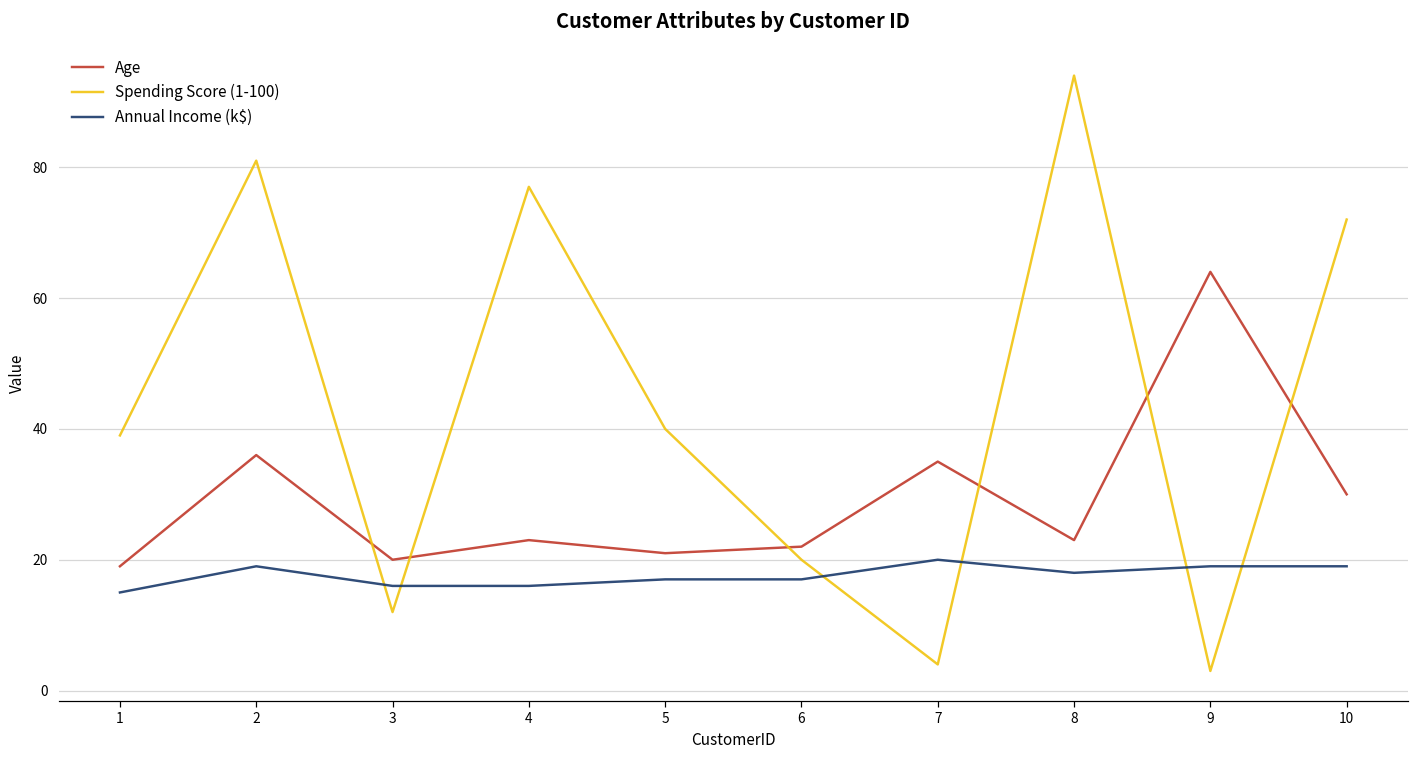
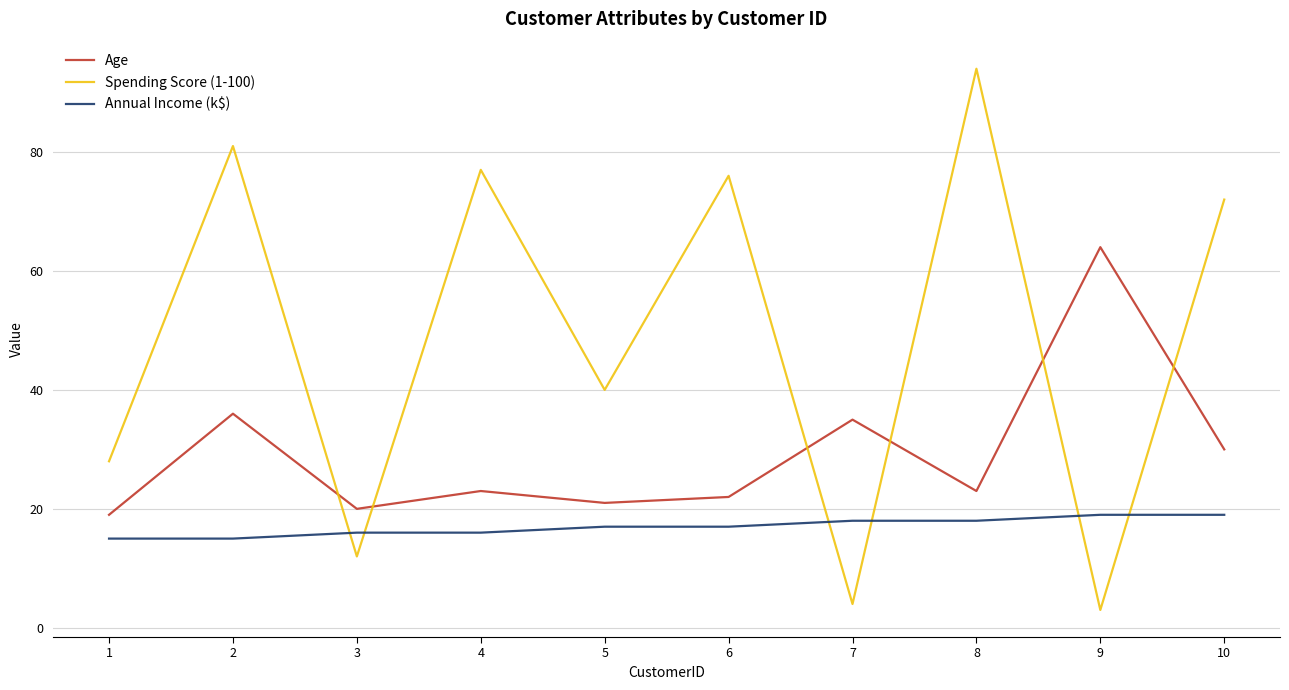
  {
    "Age": {
      "1": 19,
      "2": 36,
      "3": 20,
      "4": 23,
      "5": 21,
      "6": 22,
      "7": 35,
      "8": 23,
      "9": 64,
      "10": 30
    },
    "Spending Score (1-100)": {
-     "1": 39,
+     "1": 28,
      "2": 81,
      "3": 12,
      "4": 77,
      "5": 40,
-     "6": 20,
+     "6": 76,
      "7": 4,
      "8": 94,
      "9": 3,
      "10": 72
    },
    "Annual Income (k$)": {
      "1": 15,
-     "2": 19,
+     "2": 15,
      "3": 16,
      "4": 16,
      "5": 17,
      "6": 17,
-     "7": 20,
+     "7": 18,
      "8": 18,
      "9": 19,
      "10": 19
    }
  }
